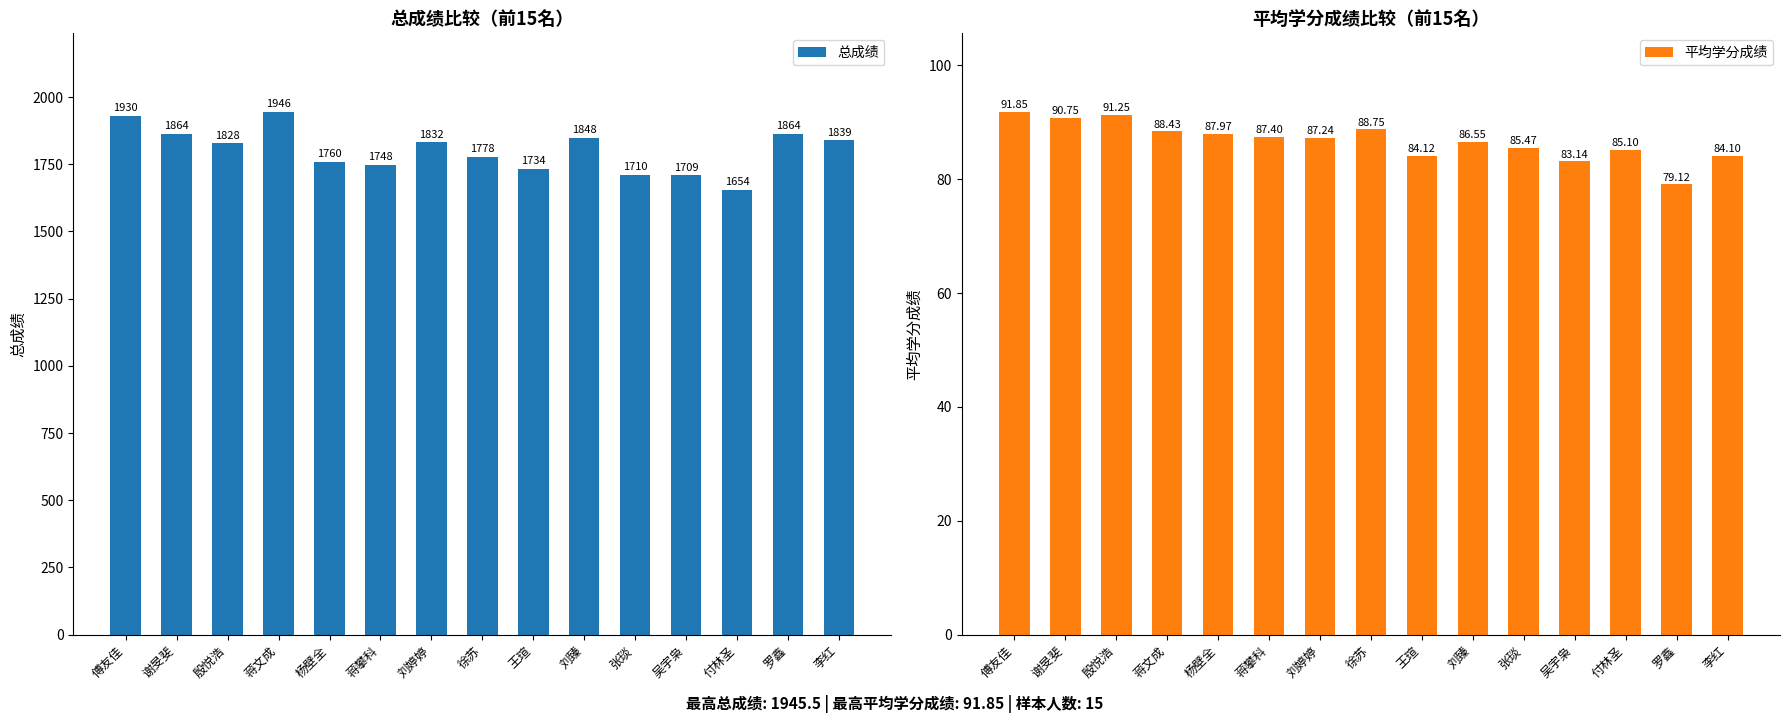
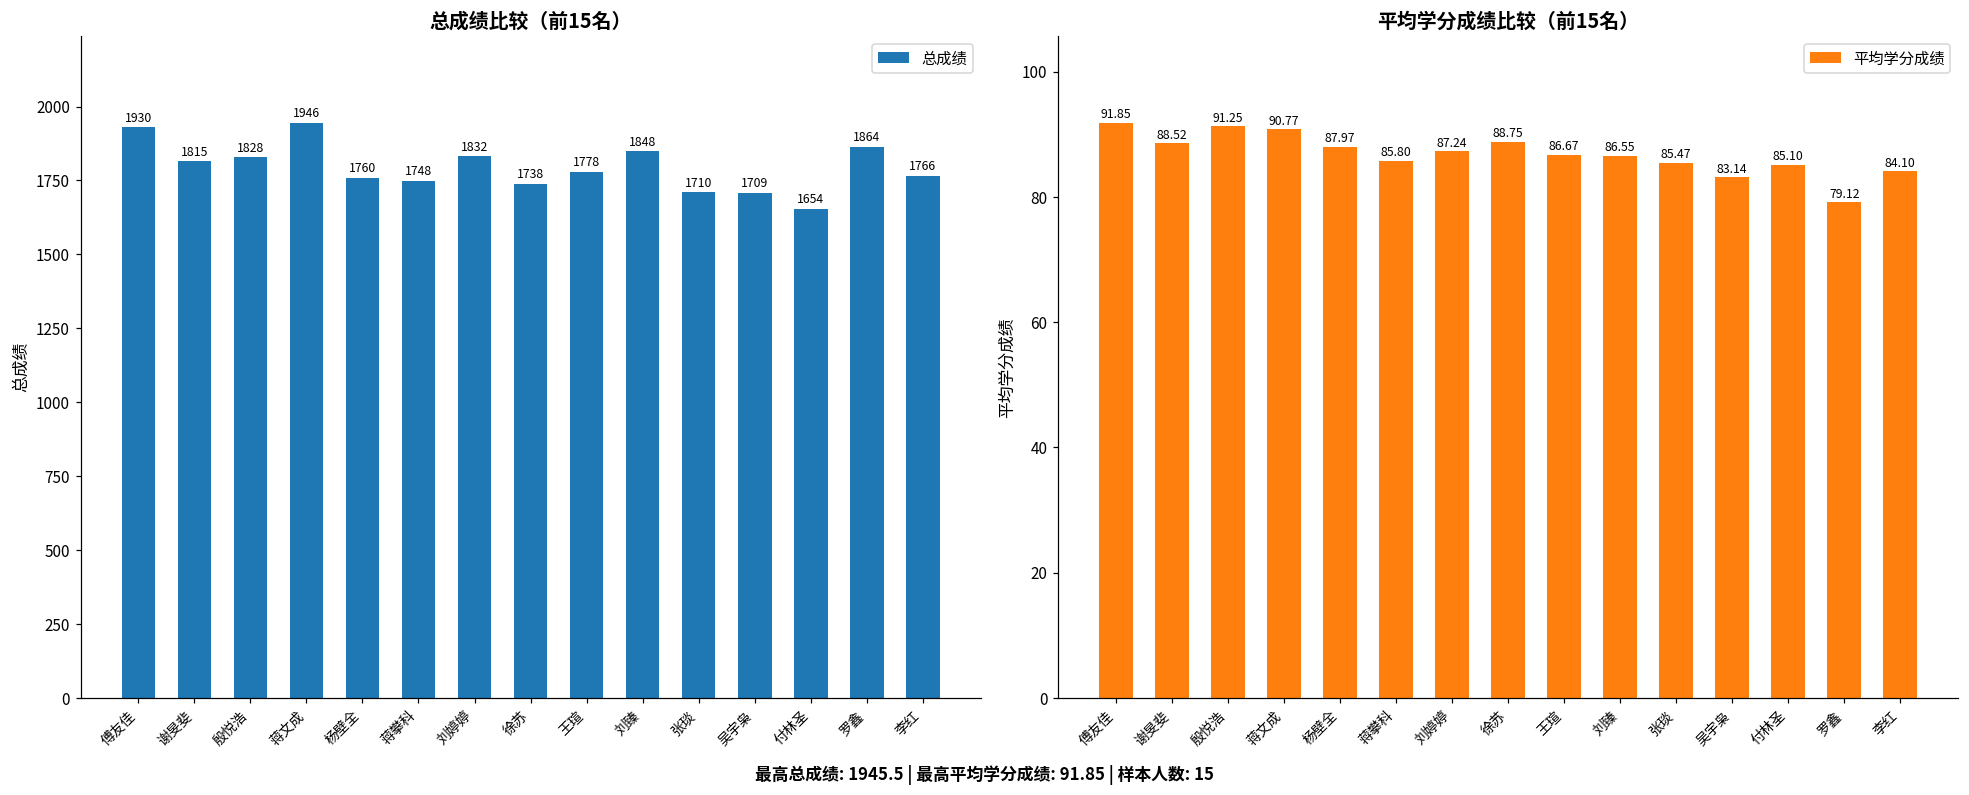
  {
    "总成绩比较（前15名）": {
      "傅友佳": 1930,
-     "谢旻斐": 1864,
+     "谢旻斐": 1815,
      "殷悦浩": 1828,
      "蒋文成": 1946,
      "杨壁全": 1760,
      "蒋攀科": 1748,
      "刘婷婷": 1832,
-     "徐苏": 1778,
-     "王瑄": 1734,
+     "徐苏": 1738,
+     "王瑄": 1778,
      "刘臻": 1848,
      "张琰": 1710,
      "吴宇枭": 1709,
      "付林圣": 1654,
      "罗鑫": 1864,
-     "李红": 1839
+     "李红": 1766
    },
    "平均学分成绩比较（前15名）": {
      "傅友佳": 91.85,
-     "谢旻斐": 90.75,
+     "谢旻斐": 88.52,
      "殷悦浩": 91.25,
-     "蒋文成": 88.43,
+     "蒋文成": 90.77,
      "杨壁全": 87.97,
-     "蒋攀科": 87.40,
+     "蒋攀科": 85.80,
      "刘婷婷": 87.24,
      "徐苏": 88.75,
-     "王瑄": 84.12,
+     "王瑄": 86.67,
      "刘臻": 86.55,
      "张琰": 85.47,
      "吴宇枭": 83.14,
      "付林圣": 85.10,
      "罗鑫": 79.12,
      "李红": 84.10
    }
  }
